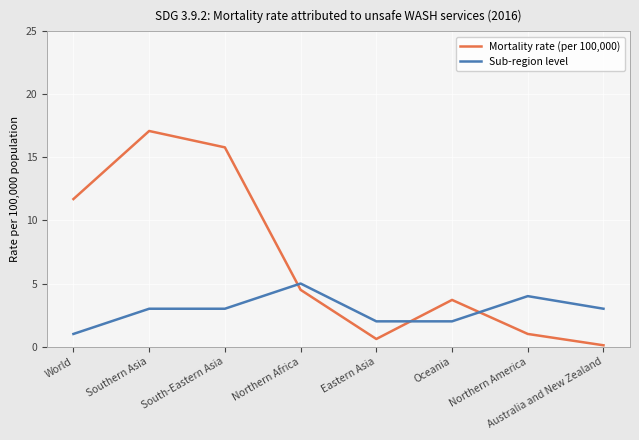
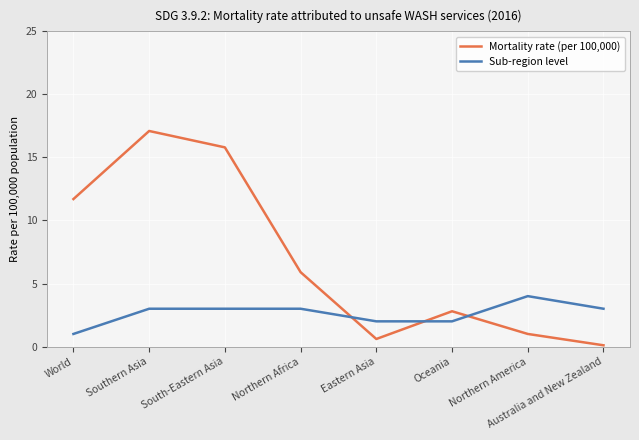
  {
    "Mortality rate (per 100,000)": {
      "World": 11.7,
      "Southern Asia": 17.1,
      "South-Eastern Asia": 15.8,
-     "Northern Africa": 4.5,
+     "Northern Africa": 5.9,
      "Eastern Asia": 0.6,
-     "Oceania": 3.7,
+     "Oceania": 2.8,
      "Northern America": 1.0,
      "Australia and New Zealand": 0.1
    },
    "Sub-region level": {
      "World": 1,
      "Southern Asia": 3,
      "South-Eastern Asia": 3,
-     "Northern Africa": 5,
+     "Northern Africa": 3,
      "Eastern Asia": 2,
      "Oceania": 2,
      "Northern America": 4,
      "Australia and New Zealand": 3
    }
  }
